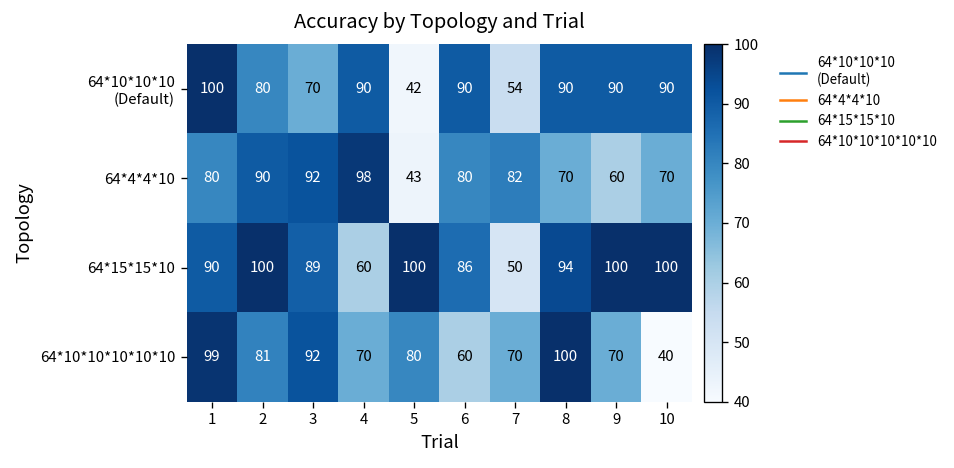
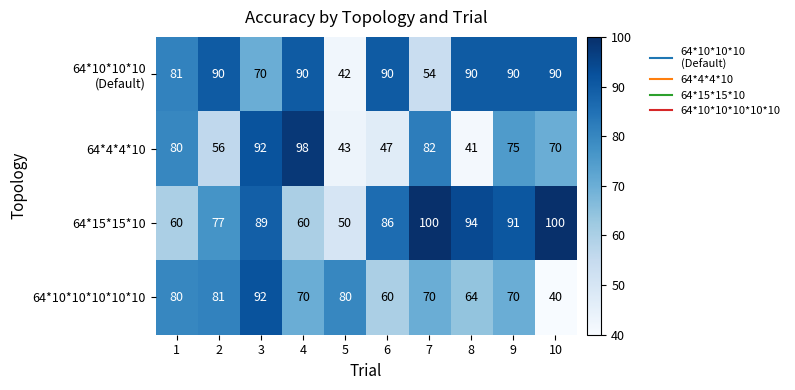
  {
    "64*10*10*10 (Default)": {
-     "1": 100,
-     "2": 80,
+     "1": 81,
+     "2": 90,
      "3": 70,
      "4": 90,
      "5": 42,
      "6": 90,
      "7": 54,
      "8": 90,
      "9": 90,
      "10": 90
    },
    "64*4*4*10": {
      "1": 80,
-     "2": 90,
+     "2": 56,
      "3": 92,
      "4": 98,
      "5": 43,
-     "6": 80,
+     "6": 47,
      "7": 82,
-     "8": 70,
-     "9": 60,
+     "8": 41,
+     "9": 75,
      "10": 70
    },
    "64*15*15*10": {
-     "1": 90,
-     "2": 100,
+     "1": 60,
+     "2": 77,
      "3": 89,
      "4": 60,
-     "5": 100,
+     "5": 50,
      "6": 86,
-     "7": 50,
+     "7": 100,
      "8": 94,
-     "9": 100,
+     "9": 91,
      "10": 100
    },
    "64*10*10*10*10*10": {
-     "1": 99,
+     "1": 80,
      "2": 81,
      "3": 92,
      "4": 70,
      "5": 80,
      "6": 60,
      "7": 70,
-     "8": 100,
+     "8": 64,
      "9": 70,
      "10": 40
    }
  }
